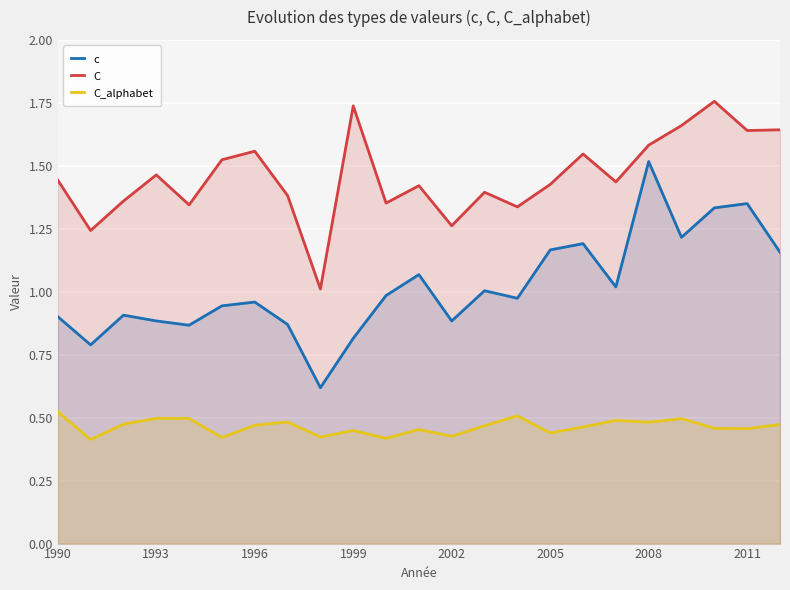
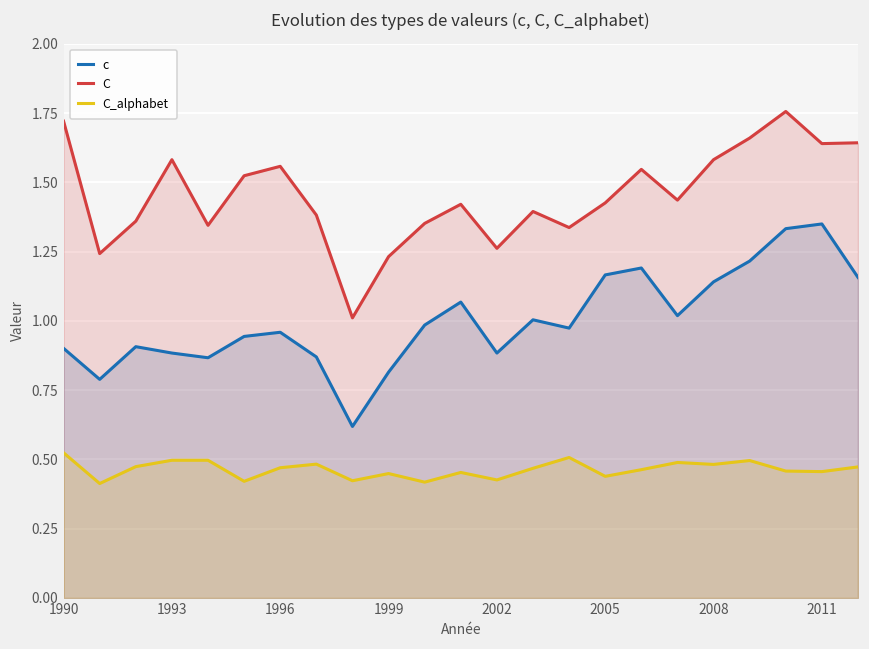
  {
    "c": {
      "1990": 0.90,
      "1993": 0.88,
      "1996": 0.96,
      "1999": 0.82,
      "2002": 0.88,
      "2005": 1.17,
-     "2008": 1.52,
+     "2008": 1.14,
      "2011": 1.35
    },
    "C": {
-     "1990": 1.44,
-     "1993": 1.46,
+     "1990": 1.72,
+     "1993": 1.58,
      "1996": 1.56,
-     "1999": 1.74,
+     "1999": 1.23,
      "2002": 1.26,
      "2005": 1.43,
      "2008": 1.58,
      "2011": 1.64
    },
    "C_alphabet": {
      "1990": 0.52,
      "1993": 0.50,
      "1996": 0.47,
      "1999": 0.45,
      "2002": 0.43,
      "2005": 0.44,
      "2008": 0.48,
      "2011": 0.46
    }
  }
